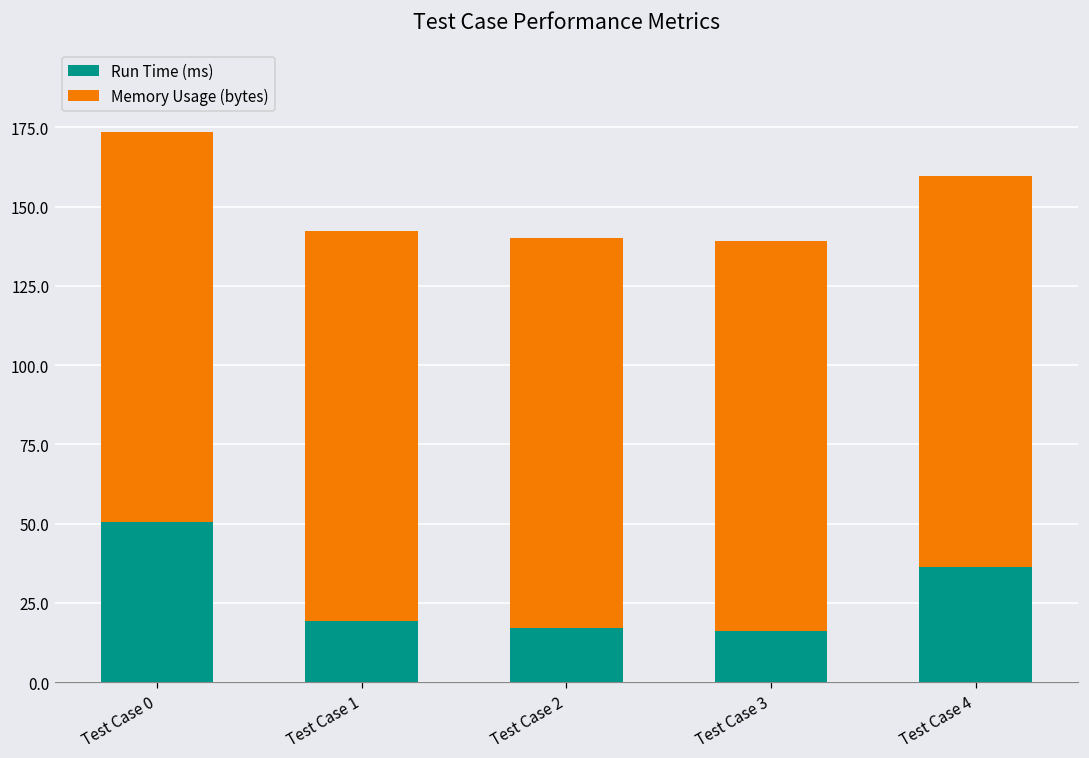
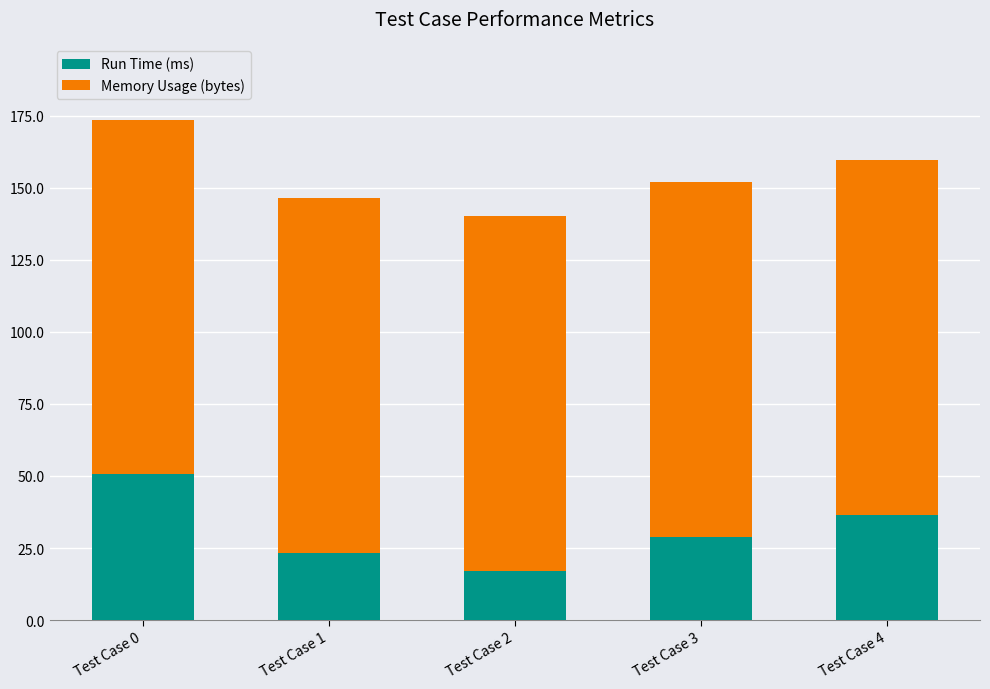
  {
    "Run Time (ms)": {
      "Test Case 0": 51,
-     "Test Case 1": 19,
+     "Test Case 1": 23,
      "Test Case 2": 17,
-     "Test Case 3": 16,
+     "Test Case 3": 29,
      "Test Case 4": 36
    },
    "Memory Usage (bytes)": {
      "Test Case 0": 123,
      "Test Case 1": 123,
      "Test Case 2": 123,
      "Test Case 3": 123,
      "Test Case 4": 123
    }
  }
